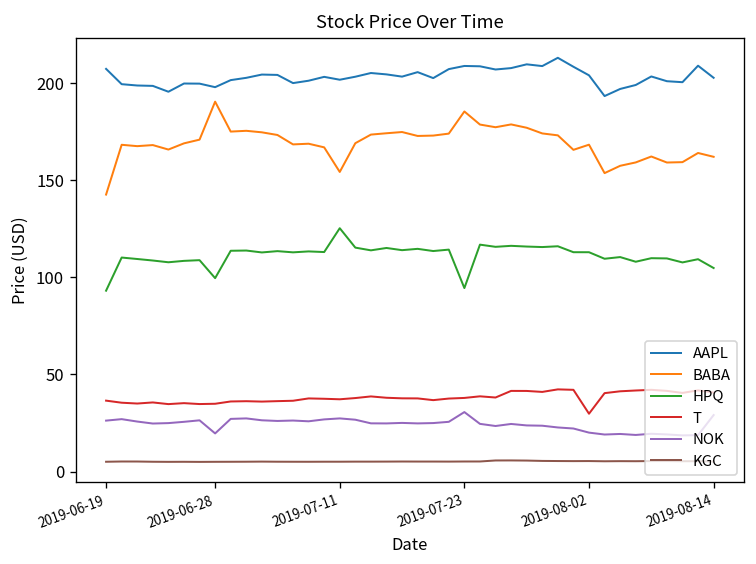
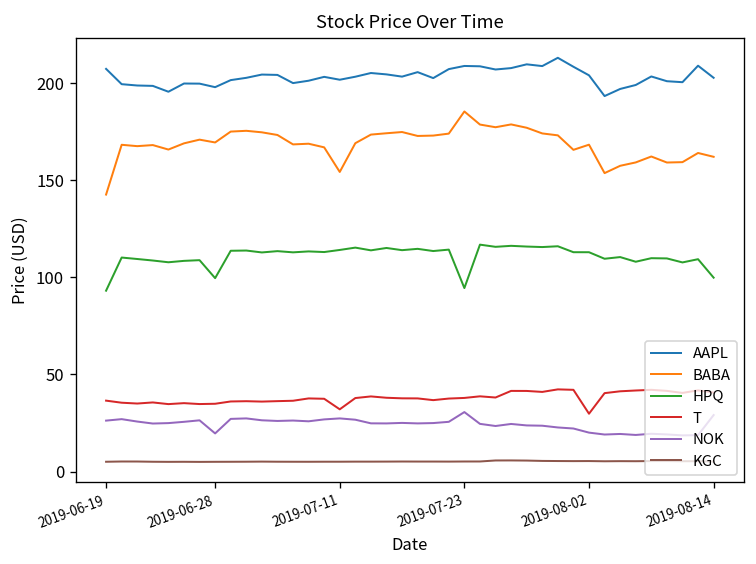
  {
    "AAPL": {
      "2019-06-19": 207,
      "2019-06-28": 198,
      "2019-07-11": 202,
      "2019-07-23": 209,
      "2019-08-02": 204,
      "2019-08-14": 203
    },
    "BABA": {
      "2019-06-19": 143,
-     "2019-06-28": 190,
+     "2019-06-28": 169,
      "2019-07-11": 154,
      "2019-07-23": 185,
      "2019-08-02": 168,
      "2019-08-14": 162
    },
    "HPQ": {
      "2019-06-19": 93,
      "2019-06-28": 100,
-     "2019-07-11": 125,
+     "2019-07-11": 114,
      "2019-07-23": 94,
      "2019-08-02": 113,
-     "2019-08-14": 105
+     "2019-08-14": 100
    },
    "T": {
      "2019-06-19": 37,
      "2019-06-28": 35,
-     "2019-07-11": 37,
+     "2019-07-11": 32,
      "2019-07-23": 38,
      "2019-08-02": 30
    },
    "NOK": {
      "2019-06-19": 26,
      "2019-06-28": 20,
      "2019-07-11": 27,
      "2019-07-23": 31,
      "2019-08-02": 20
    },
    "KGC": {
      "2019-06-19": 5,
      "2019-06-28": 5,
      "2019-07-11": 5,
      "2019-07-23": 5,
      "2019-08-02": 5
    }
  }
